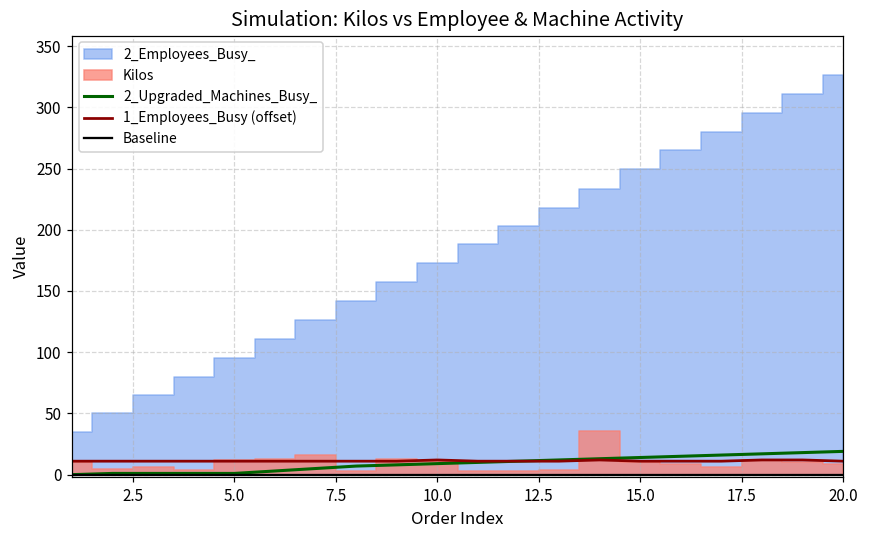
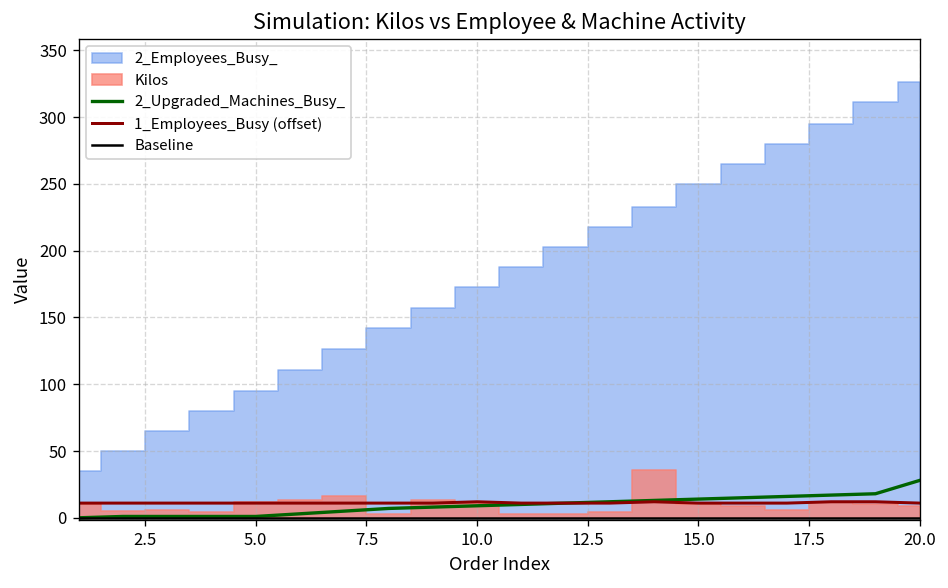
  {
    "2_Upgraded_Machines_Busy_": {
      "10.0": 9,
      "15.0": 14,
-     "20.0": 19
+     "20.0": 28
    },
    "1_Employees_Busy (offset)": {
      "5.0": 11,
      "10.0": 12,
      "15.0": 11
    },
    "Baseline": {
      "10.0": 0,
      "15.0": 0,
      "20.0": 0
    }
  }
